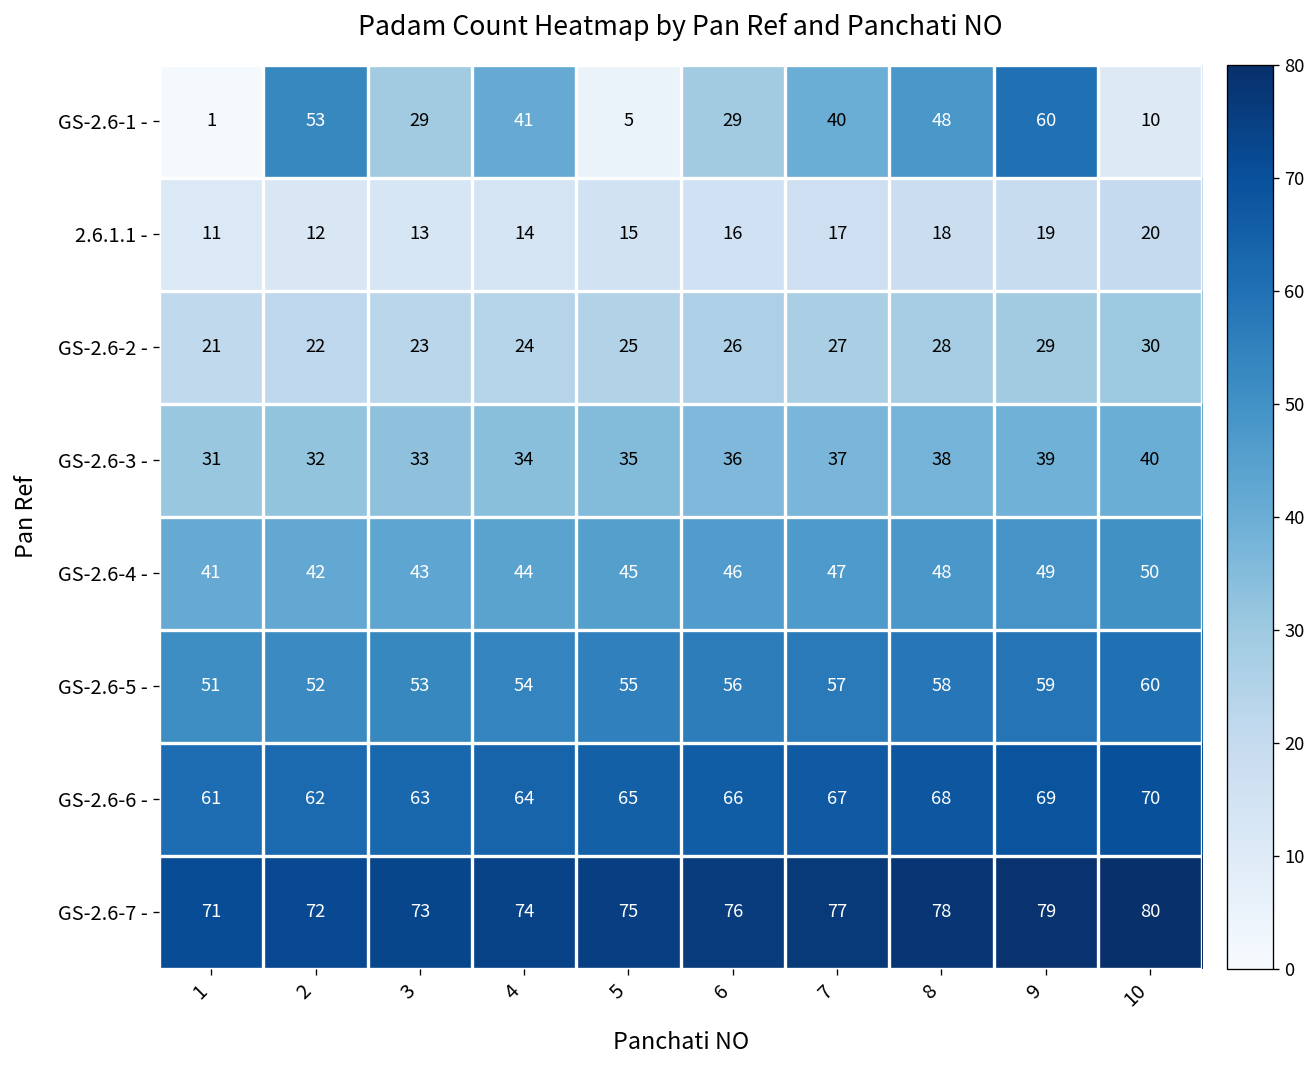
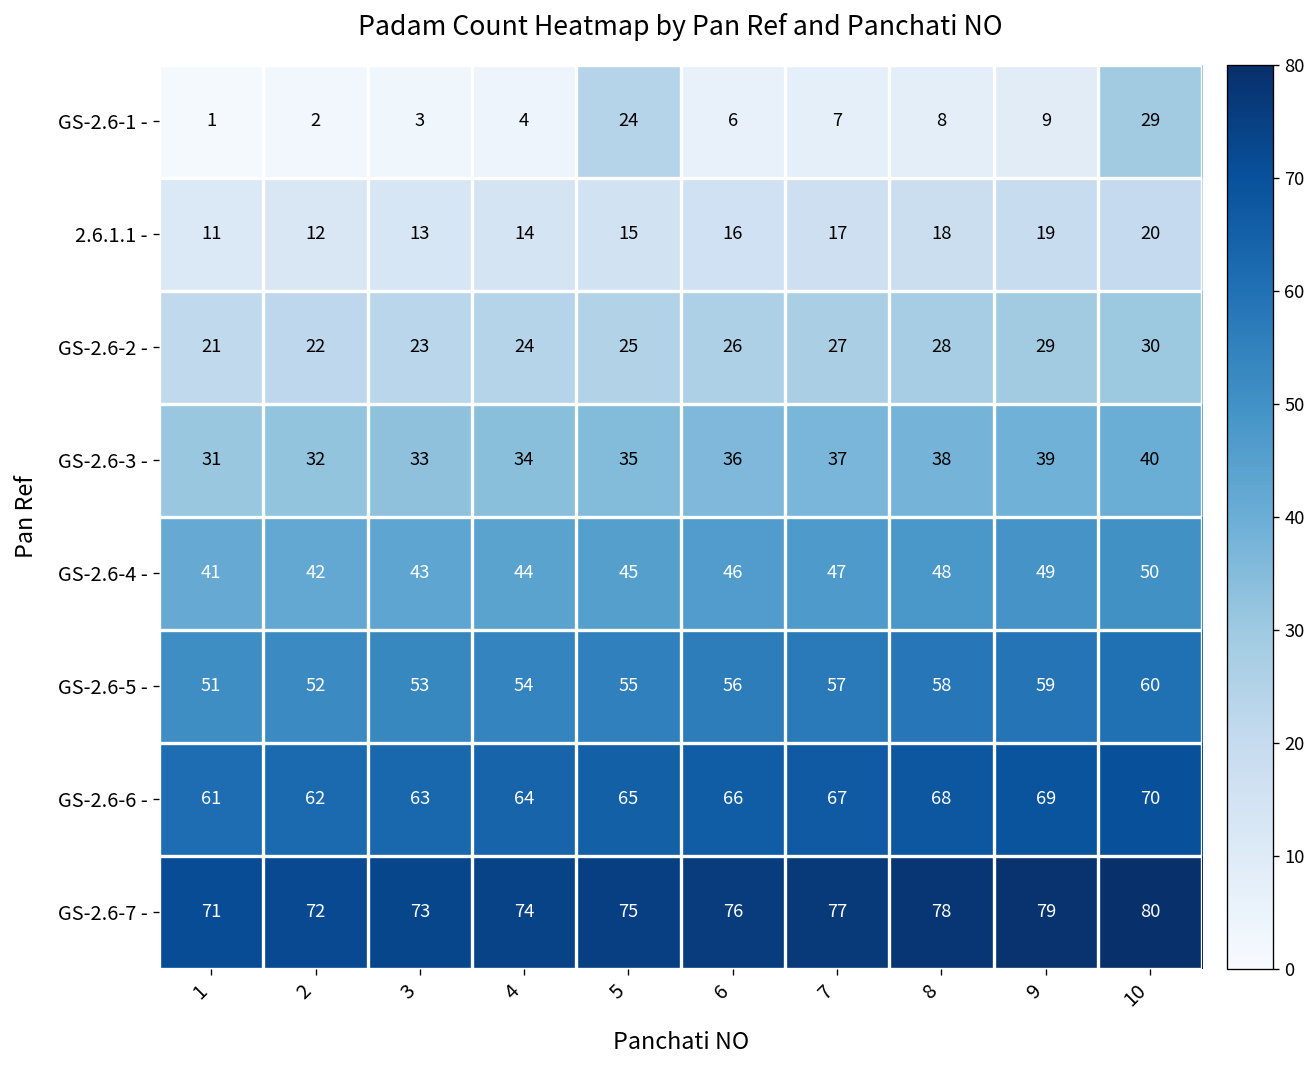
  {
    "GS-2.6-1 -": {
      "1": 1,
-     "2": 53,
-     "3": 29,
-     "4": 41,
-     "5": 5,
-     "6": 29,
-     "7": 40,
-     "8": 48,
-     "9": 60,
-     "10": 10
+     "2": 2,
+     "3": 3,
+     "4": 4,
+     "5": 24,
+     "6": 6,
+     "7": 7,
+     "8": 8,
+     "9": 9,
+     "10": 29
    },
    "2.6.1.1 -": {
      "1": 11,
      "2": 12,
      "3": 13,
      "4": 14,
      "5": 15,
      "6": 16,
      "7": 17,
      "8": 18,
      "9": 19,
      "10": 20
    },
    "GS-2.6-2 -": {
      "1": 21,
      "2": 22,
      "3": 23,
      "4": 24,
      "5": 25,
      "6": 26,
      "7": 27,
      "8": 28,
      "9": 29,
      "10": 30
    },
    "GS-2.6-3 -": {
      "1": 31,
      "2": 32,
      "3": 33,
      "4": 34,
      "5": 35,
      "6": 36,
      "7": 37,
      "8": 38,
      "9": 39,
      "10": 40
    },
    "GS-2.6-4 -": {
      "1": 41,
      "2": 42,
      "3": 43,
      "4": 44,
      "5": 45,
      "6": 46,
      "7": 47,
      "8": 48,
      "9": 49,
      "10": 50
    },
    "GS-2.6-5 -": {
      "1": 51,
      "2": 52,
      "3": 53,
      "4": 54,
      "5": 55,
      "6": 56,
      "7": 57,
      "8": 58,
      "9": 59,
      "10": 60
    },
    "GS-2.6-6 -": {
      "1": 61,
      "2": 62,
      "3": 63,
      "4": 64,
      "5": 65,
      "6": 66,
      "7": 67,
      "8": 68,
      "9": 69,
      "10": 70
    },
    "GS-2.6-7 -": {
      "1": 71,
      "2": 72,
      "3": 73,
      "4": 74,
      "5": 75,
      "6": 76,
      "7": 77,
      "8": 78,
      "9": 79,
      "10": 80
    }
  }
